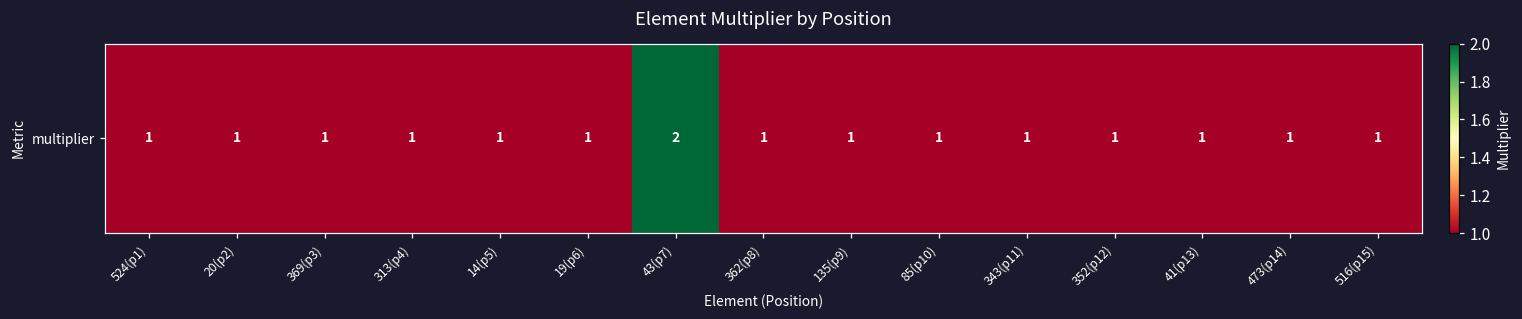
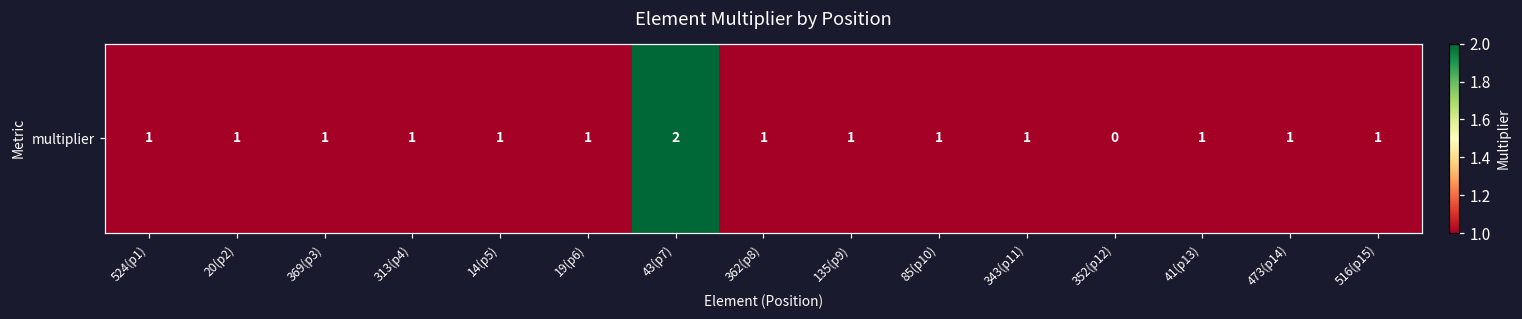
  {
    "multiplier": {
      "524(p1)": 1,
      "20(p2)": 1,
      "369(p3)": 1,
      "313(p4)": 1,
      "14(p5)": 1,
      "19(p6)": 1,
      "43(p7)": 2,
      "362(p8)": 1,
      "135(p9)": 1,
      "85(p10)": 1,
      "343(p11)": 1,
-     "352(p12)": 1,
+     "352(p12)": 0,
      "41(p13)": 1,
      "473(p14)": 1,
      "516(p15)": 1
    }
  }
